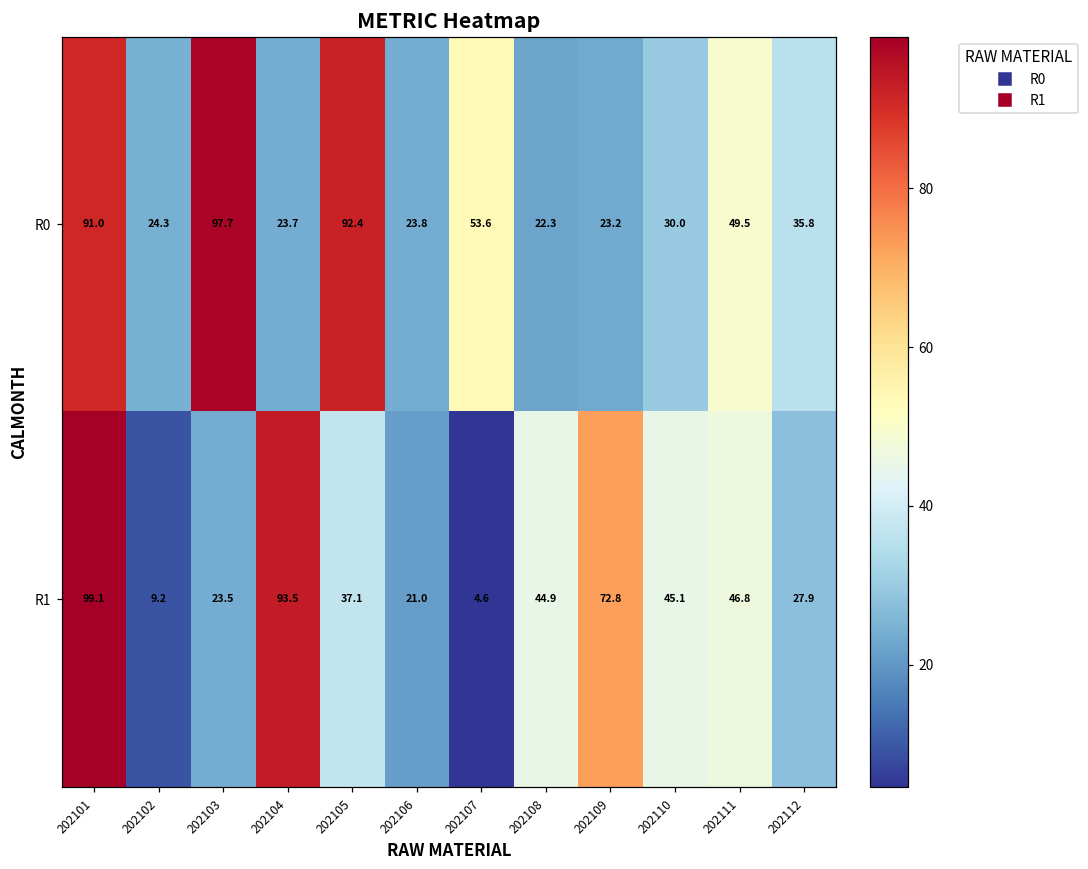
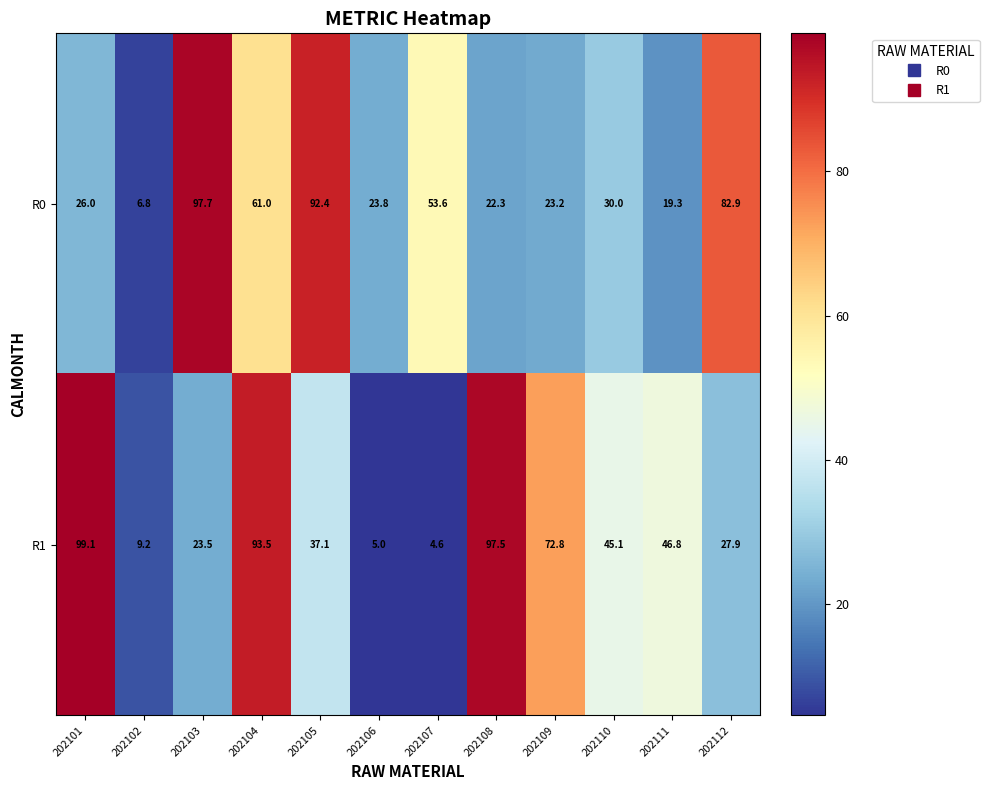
  {
    "R0": {
-     "202101": 91.0,
-     "202102": 24.3,
+     "202101": 26.0,
+     "202102": 6.8,
      "202103": 97.7,
-     "202104": 23.7,
+     "202104": 61.0,
      "202105": 92.4,
      "202106": 23.8,
      "202107": 53.6,
      "202108": 22.3,
      "202109": 23.2,
      "202110": 30.0,
-     "202111": 49.5,
-     "202112": 35.8
+     "202111": 19.3,
+     "202112": 82.9
    },
    "R1": {
      "202101": 99.1,
      "202102": 9.2,
      "202103": 23.5,
      "202104": 93.5,
      "202105": 37.1,
-     "202106": 21.0,
+     "202106": 5.0,
      "202107": 4.6,
-     "202108": 44.9,
+     "202108": 97.5,
      "202109": 72.8,
      "202110": 45.1,
      "202111": 46.8,
      "202112": 27.9
    }
  }
